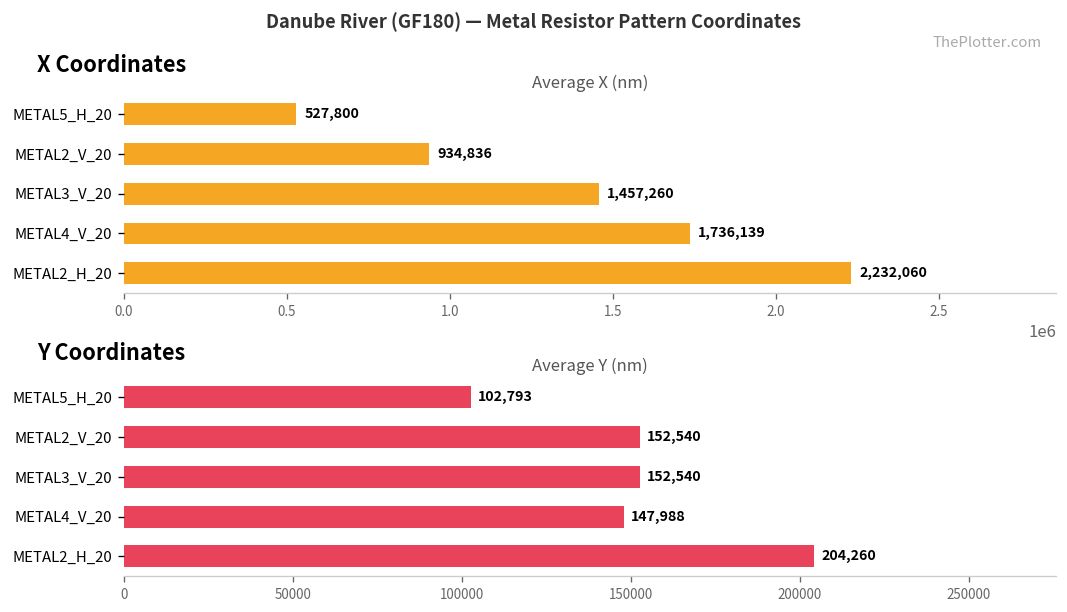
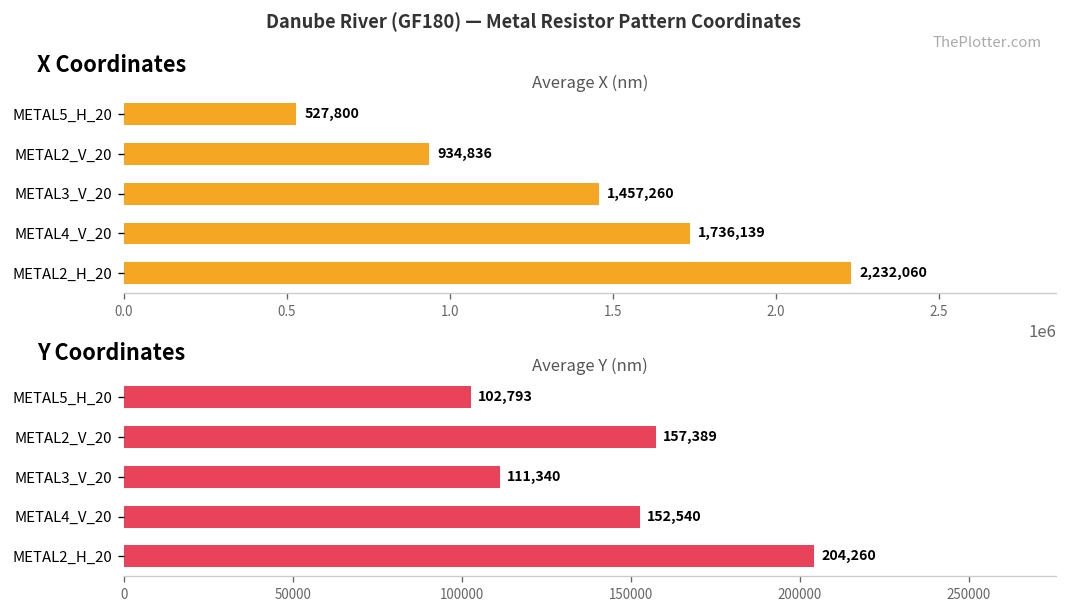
  {
    "Average X (nm)": {
      "METAL5_H_20": "527,800",
      "METAL2_V_20": "934,836",
      "METAL3_V_20": "1,457,260",
      "METAL4_V_20": "1,736,139",
      "METAL2_H_20": "2,232,060"
    },
    "Average Y (nm)": {
      "METAL5_H_20": "102,793",
-     "METAL2_V_20": "152,540",
-     "METAL3_V_20": "152,540",
-     "METAL4_V_20": "147,988",
+     "METAL2_V_20": "157,389",
+     "METAL3_V_20": "111,340",
+     "METAL4_V_20": "152,540",
      "METAL2_H_20": "204,260"
    }
  }
